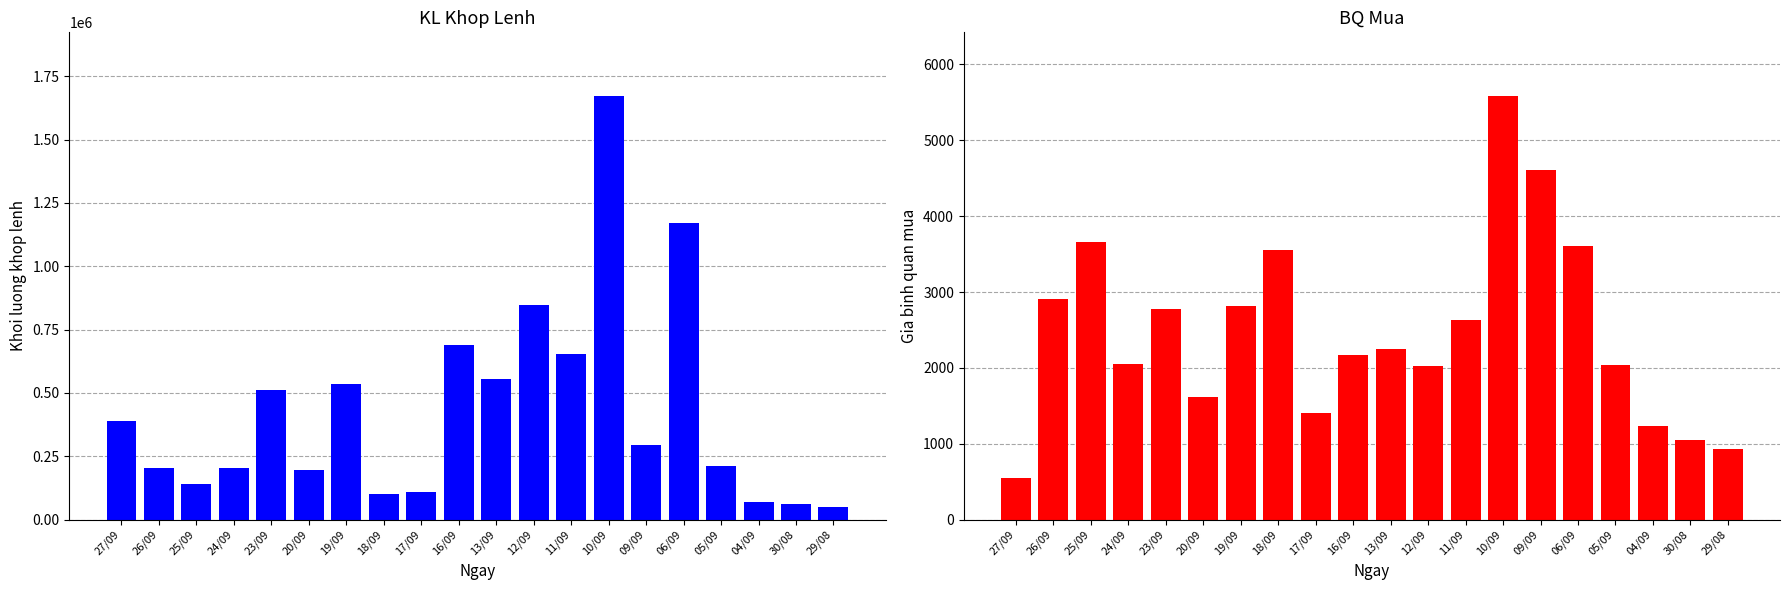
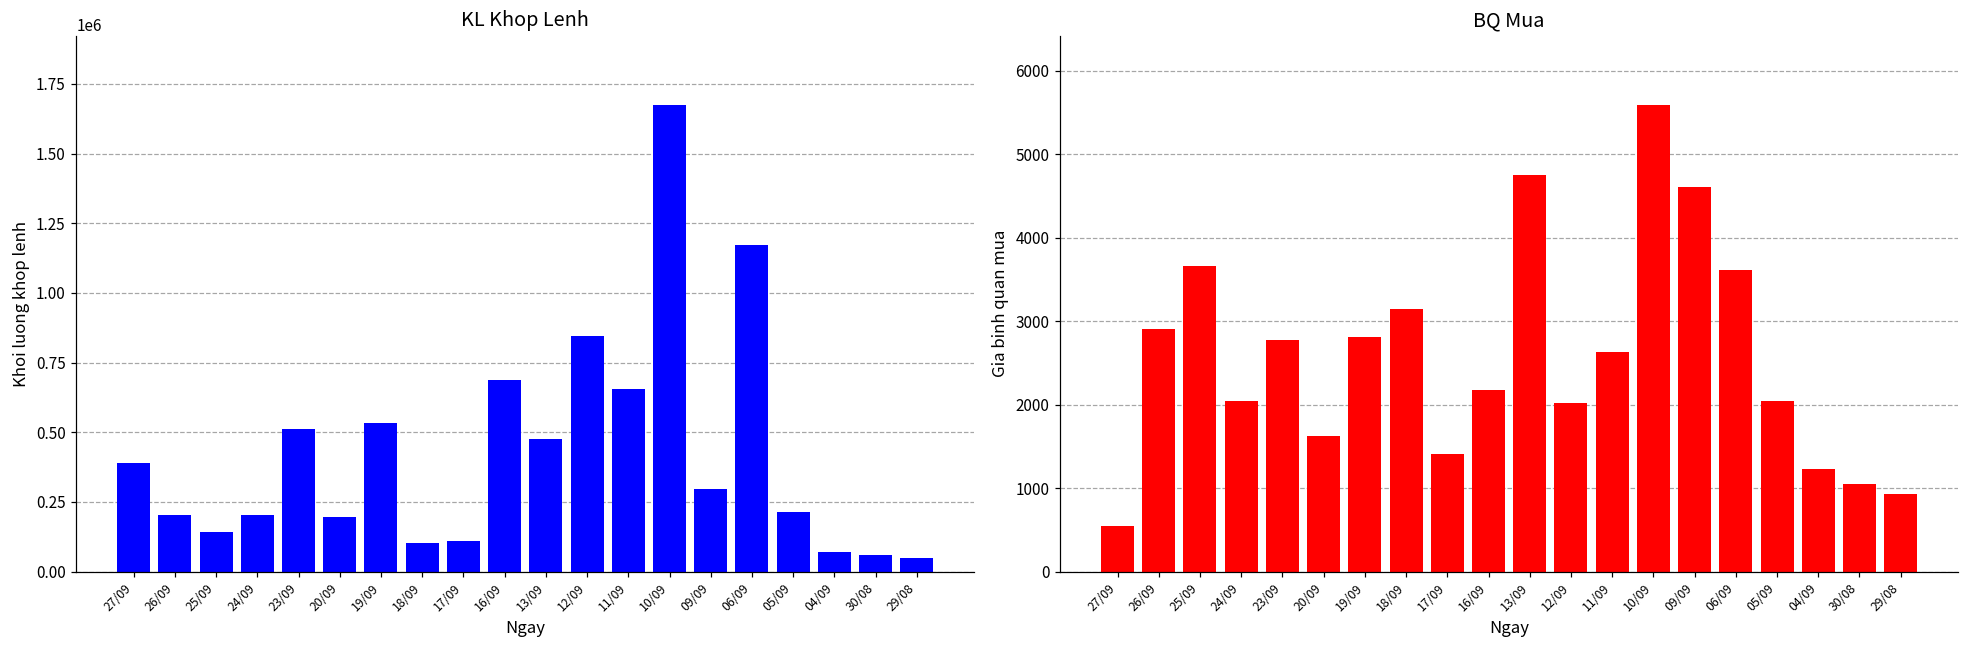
  {
    "KL Khop Lenh": {
      "27/09": 390000,
      "26/09": 200000,
      "25/09": 140000,
      "24/09": 200000,
      "23/09": 510000,
      "20/09": 200000,
      "19/09": 530000,
      "18/09": 100000,
      "17/09": 110000,
      "16/09": 690000,
-     "13/09": 560000,
+     "13/09": 480000,
      "12/09": 850000,
      "11/09": 650000,
      "10/09": 1670000,
      "09/09": 290000,
      "06/09": 1170000,
      "05/09": 210000,
      "04/09": 70000,
      "30/08": 60000,
      "29/08": 50000
    },
    "BQ Mua": {
      "27/09": 600,
      "26/09": 2900,
      "25/09": 3700,
      "24/09": 2000,
      "23/09": 2800,
      "20/09": 1600,
      "19/09": 2800,
-     "18/09": 3600,
+     "18/09": 3100,
      "17/09": 1400,
      "16/09": 2200,
-     "13/09": 2300,
+     "13/09": 4800,
      "12/09": 2000,
      "11/09": 2600,
      "10/09": 5600,
      "09/09": 4600,
      "06/09": 3600,
      "05/09": 2000,
      "04/09": 1200,
      "30/08": 1100,
      "29/08": 900
    }
  }
